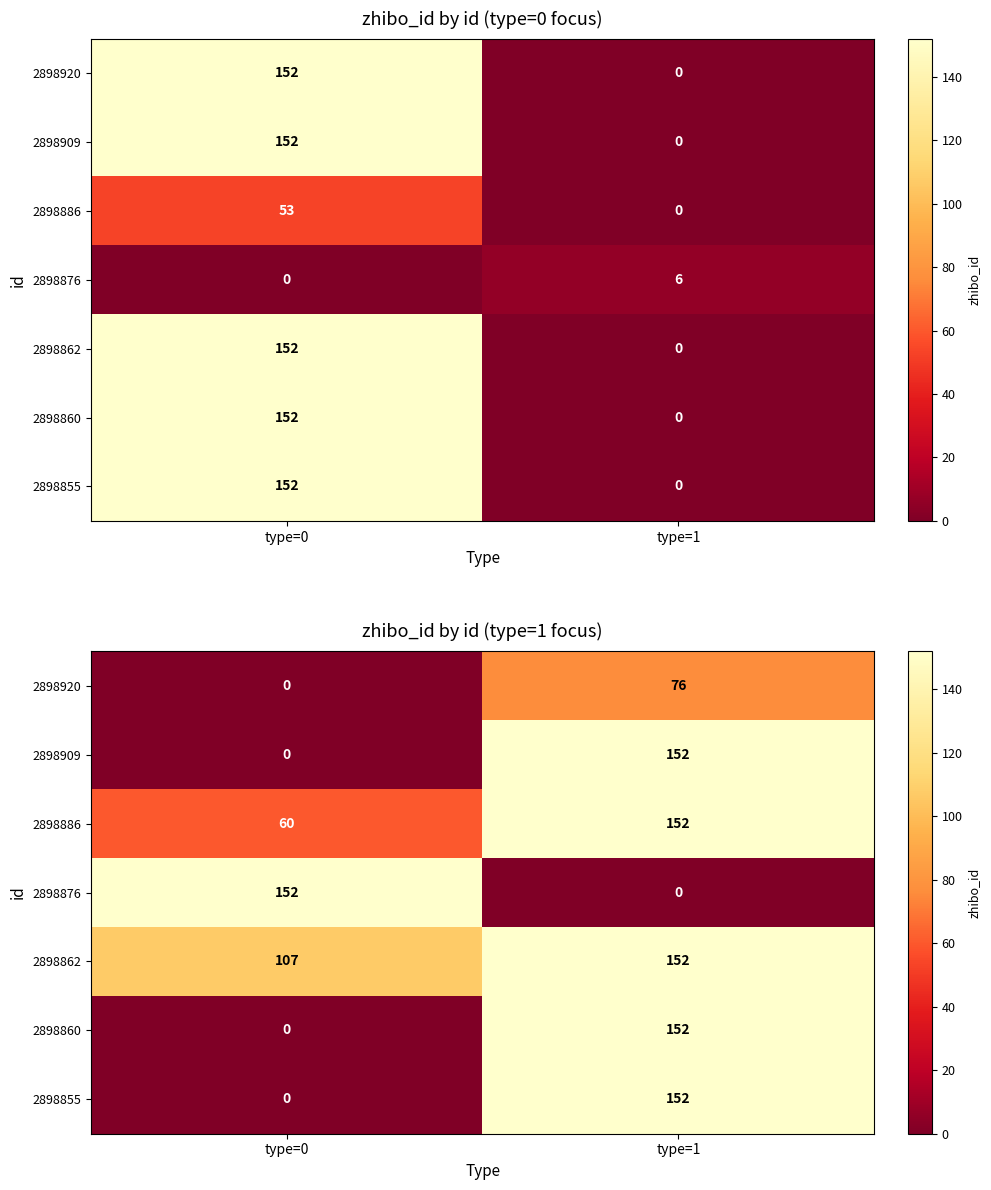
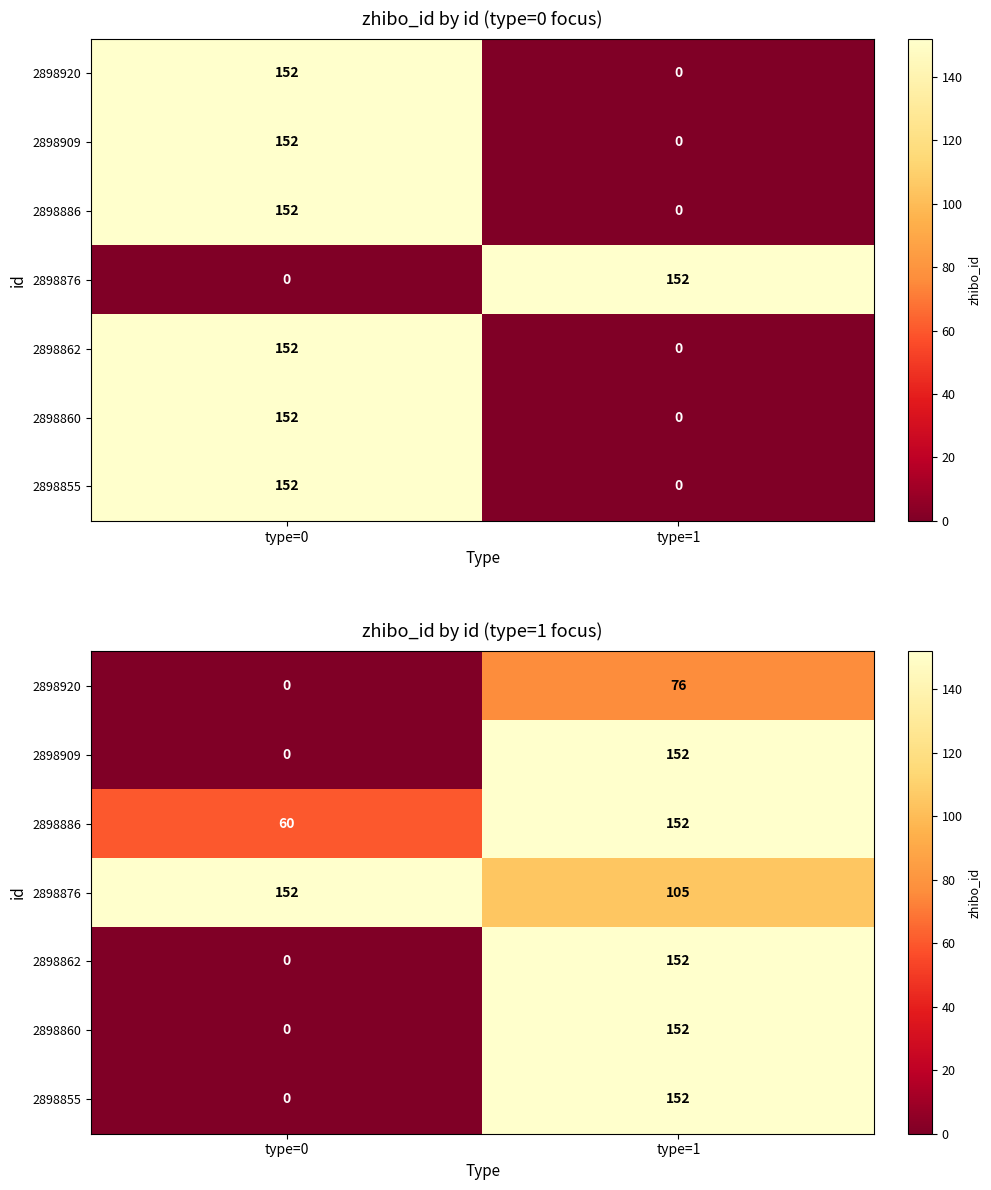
  {
    "zhibo_id by id (type=0 focus)": {
      "2898920": {
        "type=0": 152,
        "type=1": 0
      },
      "2898909": {
        "type=0": 152,
        "type=1": 0
      },
      "2898886": {
-       "type=0": 53,
+       "type=0": 152,
        "type=1": 0
      },
      "2898876": {
        "type=0": 0,
-       "type=1": 6
+       "type=1": 152
      },
      "2898862": {
        "type=0": 152,
        "type=1": 0
      },
      "2898860": {
        "type=0": 152,
        "type=1": 0
      },
      "2898855": {
        "type=0": 152,
        "type=1": 0
      }
    },
    "zhibo_id by id (type=1 focus)": {
      "2898920": {
        "type=0": 0,
        "type=1": 76
      },
      "2898909": {
        "type=0": 0,
        "type=1": 152
      },
      "2898886": {
        "type=0": 60,
        "type=1": 152
      },
      "2898876": {
        "type=0": 152,
-       "type=1": 0
+       "type=1": 105
      },
      "2898862": {
-       "type=0": 107,
+       "type=0": 0,
        "type=1": 152
      },
      "2898860": {
        "type=0": 0,
        "type=1": 152
      },
      "2898855": {
        "type=0": 0,
        "type=1": 152
      }
    }
  }
